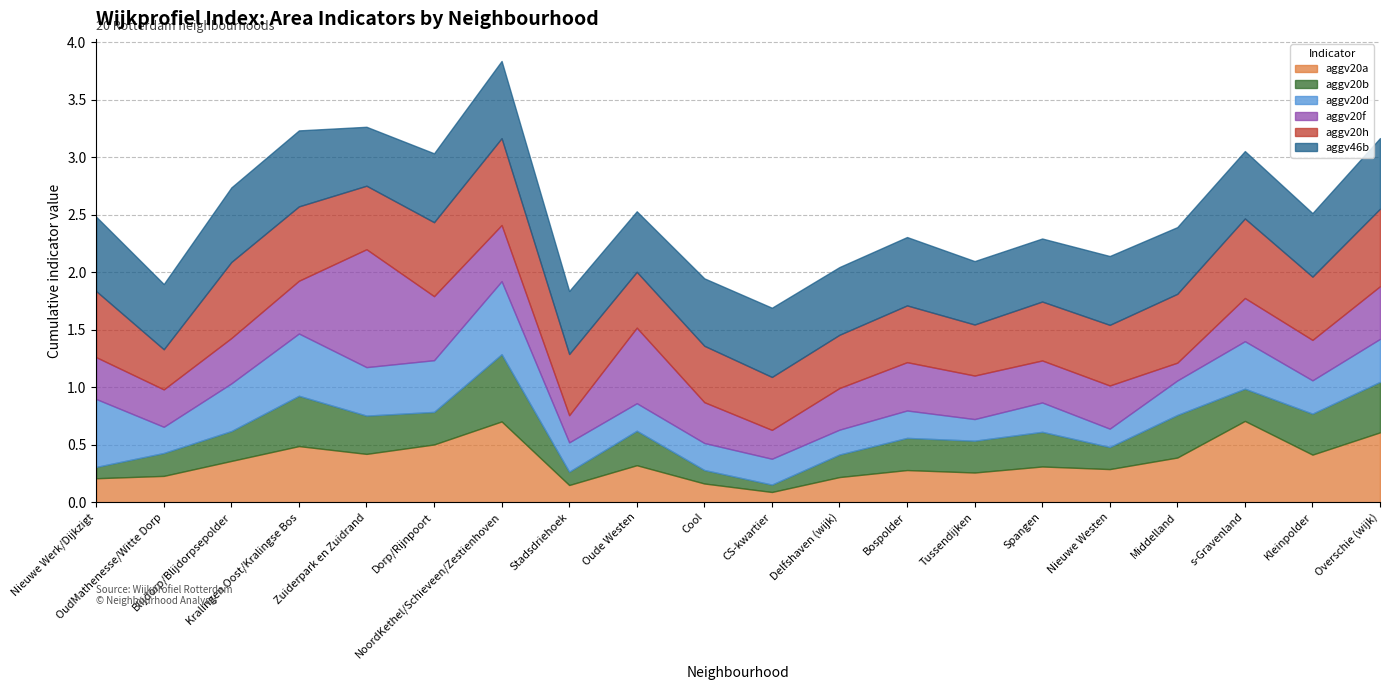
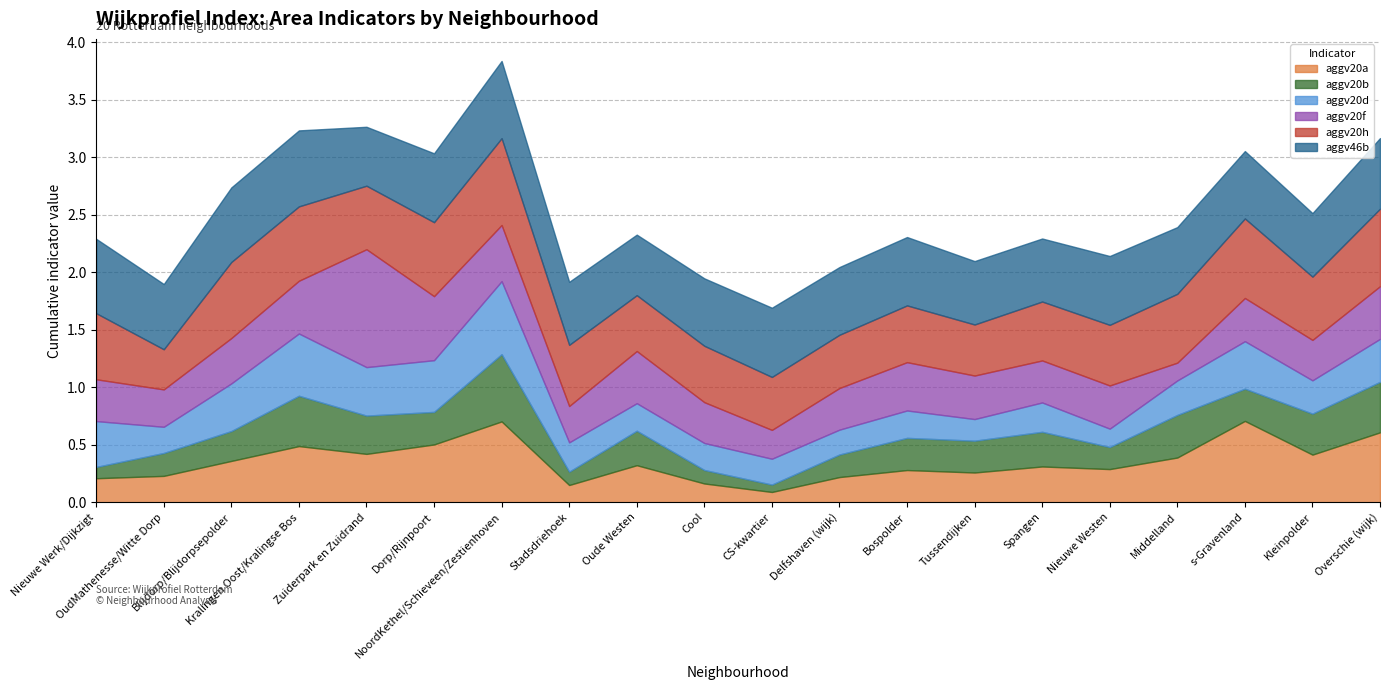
  {
    "aggv20a": {
      "Nieuwe Werk/Dijkzigt": 0.21,
      "OudMathenesse/Witte Dorp": 0.23,
      "Blijdorp/Blijdorpsepolder": 0.36,
      "Kralingen Oost/Kralingse Bos": 0.49,
      "Zuiderpark en Zuidrand": 0.42,
      "Dorp/Rijnpoort": 0.50,
      "NoordKethel/Schieveen/Zestienhoven": 0.70,
      "Stadsdriehoek": 0.15,
      "Oude Westen": 0.32,
      "Cool": 0.16,
      "CS-kwartier": 0.09,
      "Delfshaven (wijk)": 0.22,
      "Bospolder": 0.28,
      "Tussendijken": 0.26,
      "Spangen": 0.31,
      "Nieuwe Westen": 0.29,
      "Middelland": 0.39,
      "s-Gravenland": 0.71,
      "Kleinpolder": 0.41,
      "Overschie (wijk)": 0.61
    },
    "aggv20b": {
      "Nieuwe Werk/Dijkzigt": 0.10,
      "OudMathenesse/Witte Dorp": 0.20,
      "Blijdorp/Blijdorpsepolder": 0.26,
      "Kralingen Oost/Kralingse Bos": 0.44,
      "Zuiderpark en Zuidrand": 0.33,
      "Dorp/Rijnpoort": 0.28,
      "NoordKethel/Schieveen/Zestienhoven": 0.58,
      "Stadsdriehoek": 0.12,
      "Oude Westen": 0.30,
      "Cool": 0.12,
      "CS-kwartier": 0.06,
      "Delfshaven (wijk)": 0.20,
      "Bospolder": 0.28,
      "Tussendijken": 0.28,
      "Spangen": 0.30,
      "Nieuwe Westen": 0.19,
      "Middelland": 0.37,
      "s-Gravenland": 0.28,
      "Kleinpolder": 0.36,
      "Overschie (wijk)": 0.44
    },
    "aggv20d": {
-     "Nieuwe Werk/Dijkzigt": 0.59,
+     "Nieuwe Werk/Dijkzigt": 0.40,
      "OudMathenesse/Witte Dorp": 0.23,
      "Blijdorp/Blijdorpsepolder": 0.41,
      "Kralingen Oost/Kralingse Bos": 0.54,
      "Zuiderpark en Zuidrand": 0.42,
      "Dorp/Rijnpoort": 0.45,
      "NoordKethel/Schieveen/Zestienhoven": 0.64,
      "Stadsdriehoek": 0.25,
      "Oude Westen": 0.24,
      "Cool": 0.23,
      "CS-kwartier": 0.22,
      "Delfshaven (wijk)": 0.22,
      "Bospolder": 0.24,
      "Tussendijken": 0.19,
      "Spangen": 0.26,
      "Nieuwe Westen": 0.16,
      "Middelland": 0.30,
      "s-Gravenland": 0.41,
      "Kleinpolder": 0.29,
      "Overschie (wijk)": 0.37
    },
    "aggv20f": {
      "Nieuwe Werk/Dijkzigt": 0.36,
      "OudMathenesse/Witte Dorp": 0.33,
      "Blijdorp/Blijdorpsepolder": 0.39,
      "Kralingen Oost/Kralingse Bos": 0.46,
      "Zuiderpark en Zuidrand": 1.03,
      "Dorp/Rijnpoort": 0.56,
      "NoordKethel/Schieveen/Zestienhoven": 0.49,
-     "Stadsdriehoek": 0.24,
-     "Oude Westen": 0.66,
+     "Stadsdriehoek": 0.32,
+     "Oude Westen": 0.45,
      "Cool": 0.36,
      "CS-kwartier": 0.25,
      "Delfshaven (wijk)": 0.36,
      "Bospolder": 0.42,
      "Tussendijken": 0.38,
      "Spangen": 0.37,
      "Nieuwe Westen": 0.38,
      "Middelland": 0.15,
      "s-Gravenland": 0.38,
      "Kleinpolder": 0.35,
      "Overschie (wijk)": 0.46
    },
    "aggv20h": {
      "Nieuwe Werk/Dijkzigt": 0.57,
      "OudMathenesse/Witte Dorp": 0.35,
      "Blijdorp/Blijdorpsepolder": 0.66,
      "Kralingen Oost/Kralingse Bos": 0.65,
      "Zuiderpark en Zuidrand": 0.55,
      "Dorp/Rijnpoort": 0.64,
      "NoordKethel/Schieveen/Zestienhoven": 0.76,
      "Stadsdriehoek": 0.53,
      "Oude Westen": 0.49,
      "Cool": 0.49,
      "CS-kwartier": 0.46,
      "Delfshaven (wijk)": 0.46,
      "Bospolder": 0.49,
      "Tussendijken": 0.44,
      "Spangen": 0.51,
      "Nieuwe Westen": 0.53,
      "Middelland": 0.60,
      "s-Gravenland": 0.69,
      "Kleinpolder": 0.55,
      "Overschie (wijk)": 0.67
    },
    "aggv46b": {
      "Nieuwe Werk/Dijkzigt": 0.65,
      "OudMathenesse/Witte Dorp": 0.57,
      "Blijdorp/Blijdorpsepolder": 0.65,
      "Kralingen Oost/Kralingse Bos": 0.66,
      "Zuiderpark en Zuidrand": 0.51,
      "Dorp/Rijnpoort": 0.60,
      "NoordKethel/Schieveen/Zestienhoven": 0.67,
      "Stadsdriehoek": 0.55,
      "Oude Westen": 0.53,
      "Cool": 0.59,
      "CS-kwartier": 0.60,
      "Delfshaven (wijk)": 0.59,
      "Bospolder": 0.59,
      "Tussendijken": 0.55,
      "Spangen": 0.55,
      "Nieuwe Westen": 0.60,
      "Middelland": 0.58,
      "s-Gravenland": 0.59,
      "Kleinpolder": 0.55,
      "Overschie (wijk)": 0.61
    }
  }
